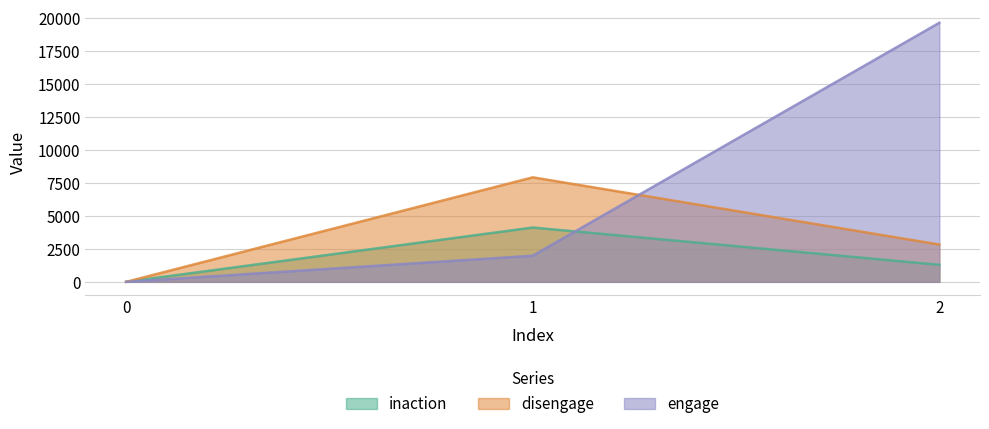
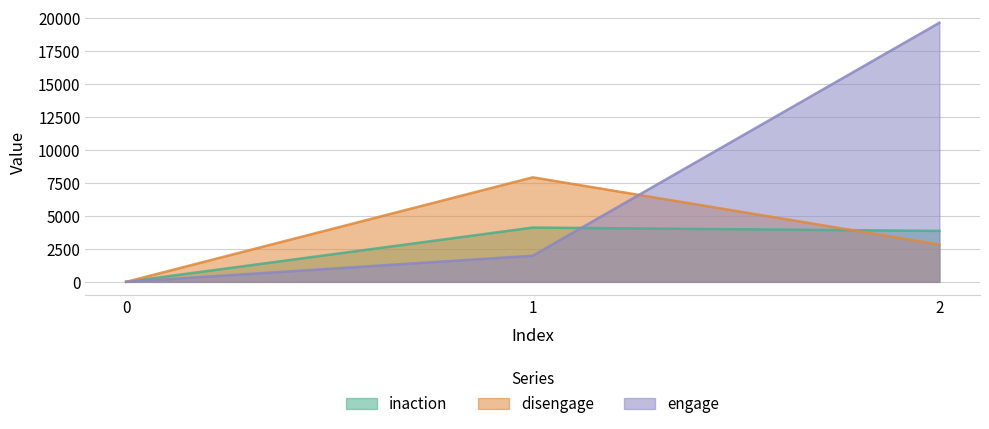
  {
    "inaction": {
      "1": 4100,
-     "2": 1300
+     "2": 3900
    },
    "disengage": {
      "1": 7900,
      "2": 2800
    },
    "engage": {
      "1": 2000,
      "2": 19600
    }
  }
